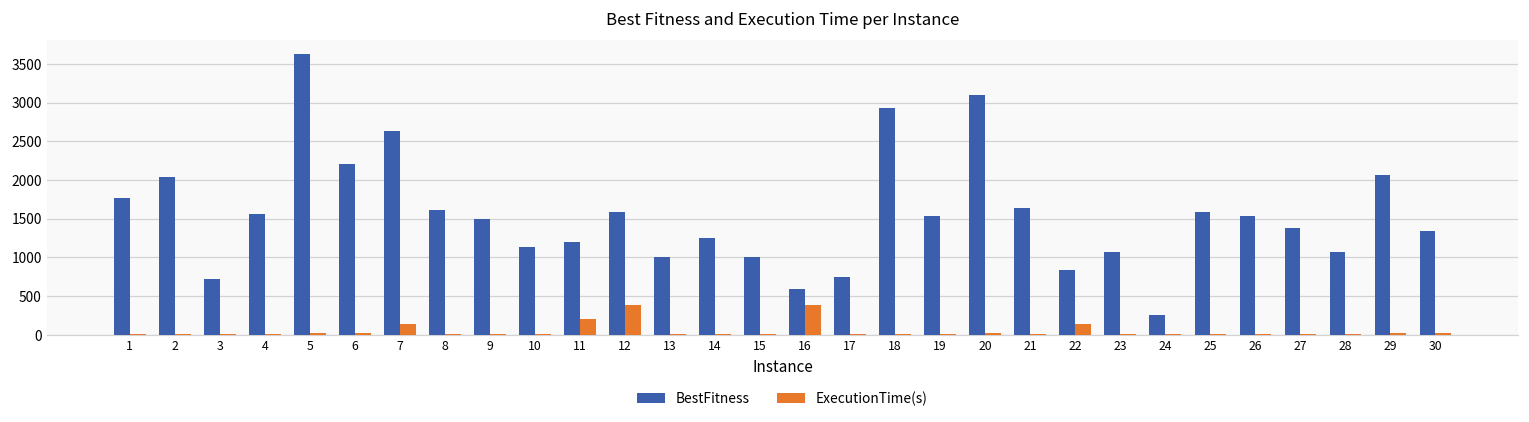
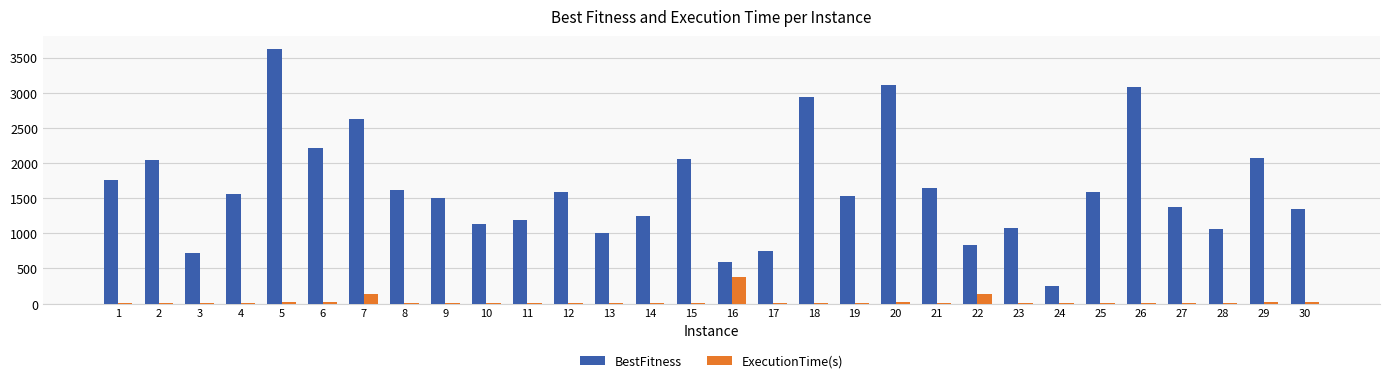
  {
    "BestFitness": {
      "1": 1800,
      "2": 2000,
      "3": 700,
      "4": 1600,
      "5": 3600,
      "6": 2200,
      "7": 2600,
      "8": 1600,
      "9": 1500,
      "10": 1100,
      "11": 1200,
      "12": 1600,
      "13": 1000,
      "14": 1300,
-     "15": 1000,
+     "15": 2100,
      "16": 600,
      "17": 800,
      "18": 2900,
      "19": 1500,
      "20": 3100,
      "21": 1600,
      "22": 800,
      "23": 1100,
      "24": 300,
      "25": 1600,
-     "26": 1500,
+     "26": 3100,
      "27": 1400,
      "28": 1100,
      "29": 2100,
      "30": 1300
    },
    "ExecutionTime(s)": {
      "7": 100,
-     "11": 200,
-     "12": 400,
+     "11": 0,
+     "12": 0,
      "16": 400,
      "22": 100
    }
  }
